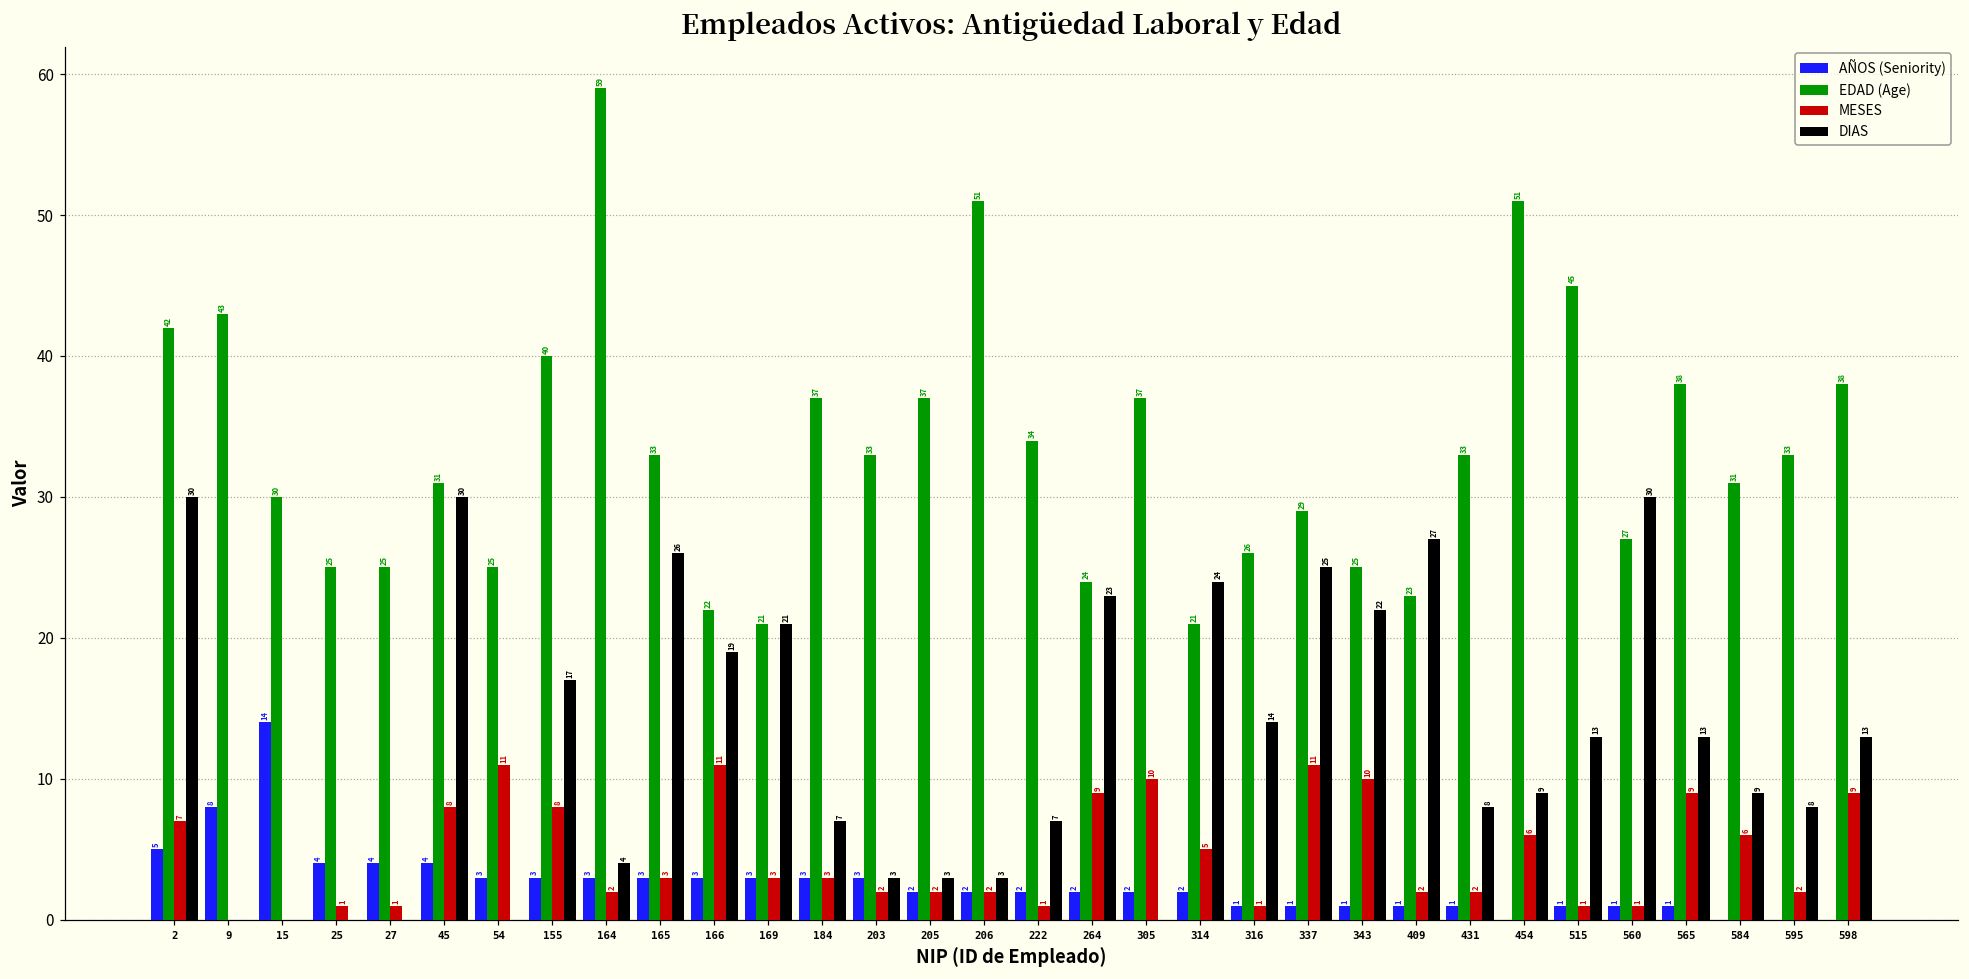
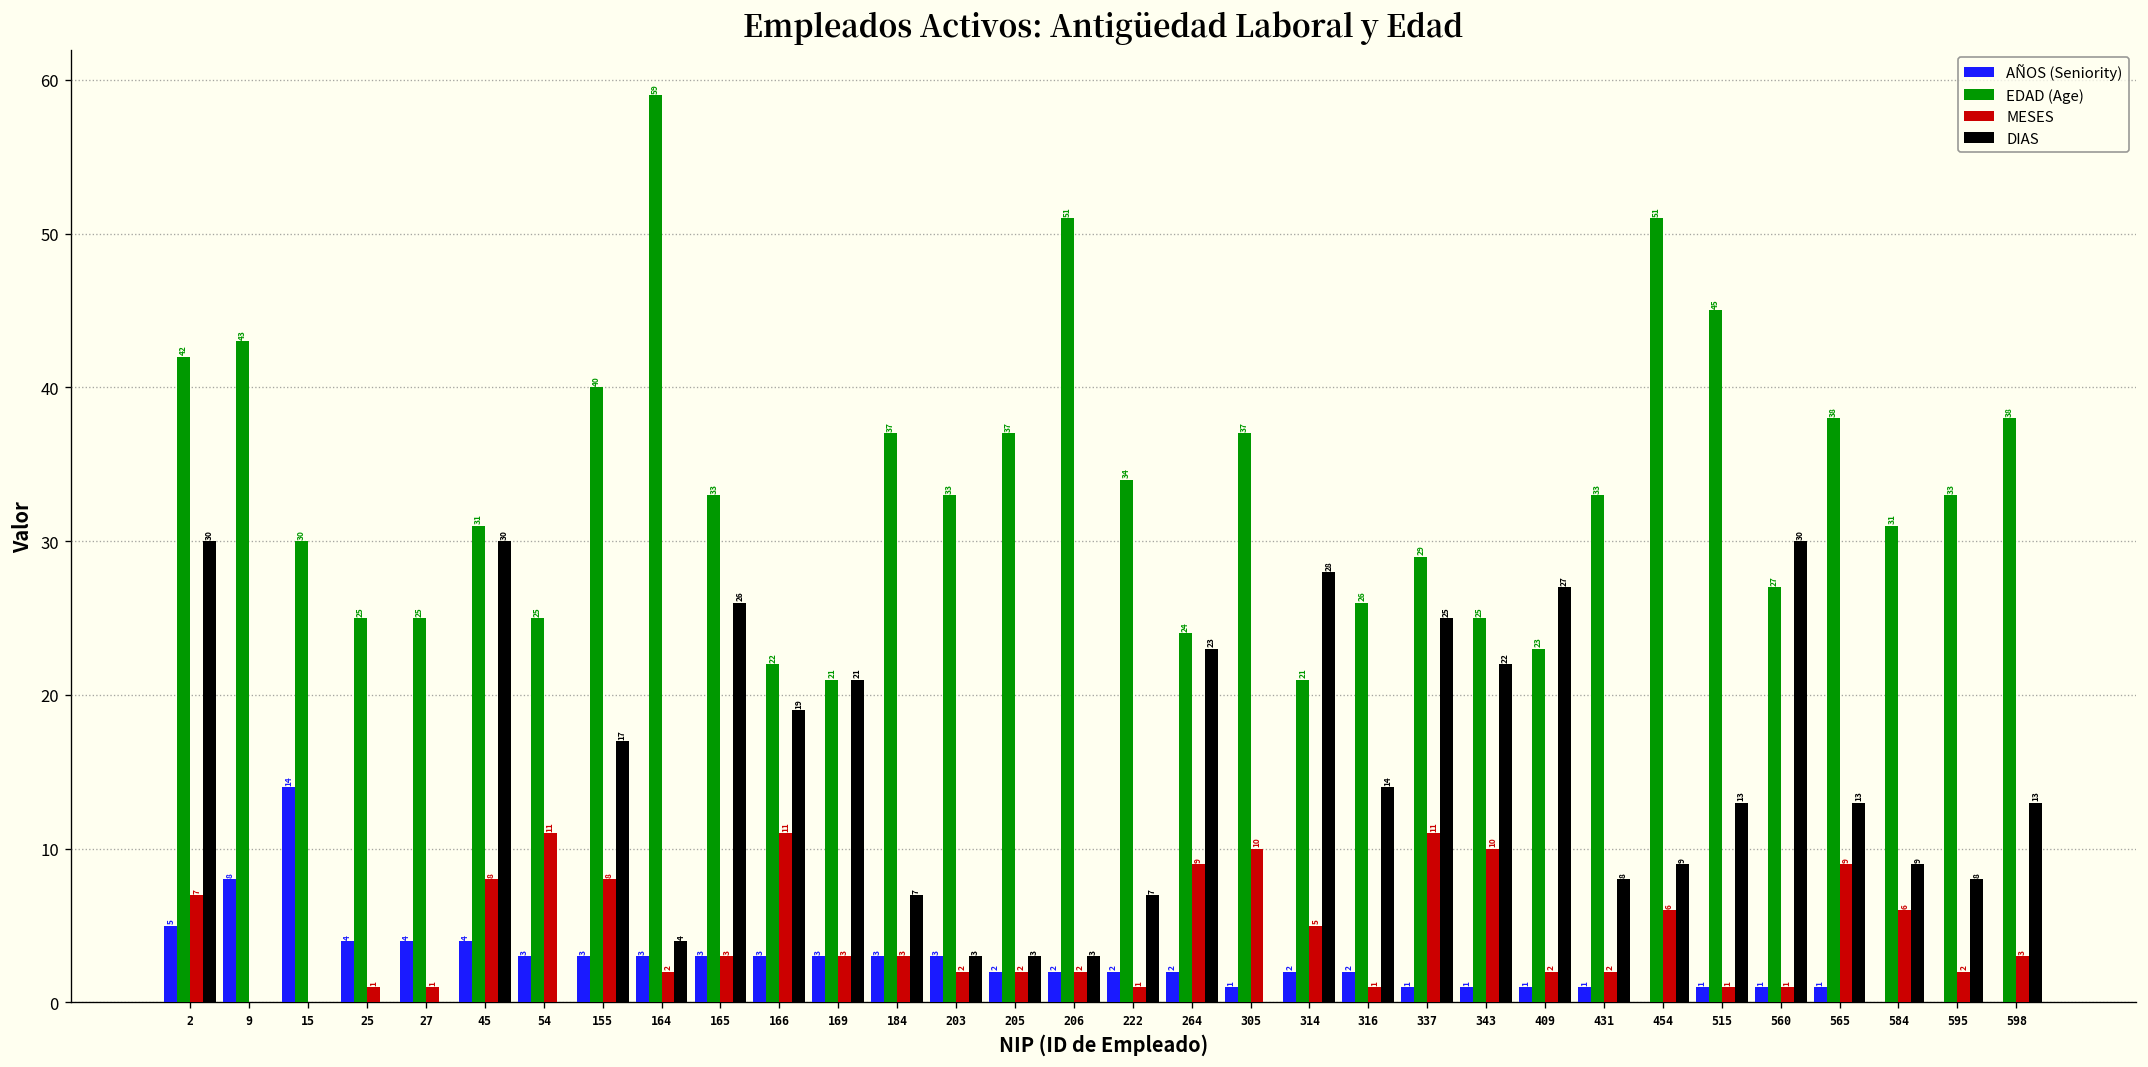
  {
    "AÑOS (Seniority)": {
      "2": 5,
      "9": 8,
      "15": 14,
      "25": 4,
      "27": 4,
      "45": 4,
      "54": 3,
      "155": 3,
      "164": 3,
      "165": 3,
      "166": 3,
      "169": 3,
      "184": 3,
      "203": 3,
      "205": 2,
      "206": 2,
      "222": 2,
      "264": 2,
-     "305": 2,
+     "305": 1,
      "314": 2,
-     "316": 1,
+     "316": 2,
      "337": 1,
      "343": 1,
      "409": 1,
      "431": 1,
      "515": 1,
      "560": 1,
      "565": 1
    },
    "EDAD (Age)": {
      "2": 42,
      "9": 43,
      "15": 30,
      "25": 25,
      "27": 25,
      "45": 31,
      "54": 25,
      "155": 40,
      "164": 59,
      "165": 33,
      "166": 22,
      "169": 21,
      "184": 37,
      "203": 33,
      "205": 37,
      "206": 51,
      "222": 34,
      "264": 24,
      "305": 37,
      "314": 21,
      "316": 26,
      "337": 29,
      "343": 25,
      "409": 23,
      "431": 33,
      "454": 51,
      "515": 45,
      "560": 27,
      "565": 38,
      "584": 31,
      "595": 33,
      "598": 38
    },
    "MESES": {
      "2": 7,
      "25": 1,
      "27": 1,
      "45": 8,
      "54": 11,
      "155": 8,
      "164": 2,
      "165": 3,
      "166": 11,
      "169": 3,
      "184": 3,
      "203": 2,
      "205": 2,
      "206": 2,
      "222": 1,
      "264": 9,
      "305": 10,
      "314": 5,
      "316": 1,
      "337": 11,
      "343": 10,
      "409": 2,
      "431": 2,
      "454": 6,
      "515": 1,
      "560": 1,
      "565": 9,
      "584": 6,
      "595": 2,
-     "598": 9
+     "598": 3
    },
    "DIAS": {
      "2": 30,
      "45": 30,
      "155": 17,
      "164": 4,
      "165": 26,
      "166": 19,
      "169": 21,
      "184": 7,
      "203": 3,
      "205": 3,
      "206": 3,
      "222": 7,
      "264": 23,
-     "314": 24,
+     "314": 28,
      "316": 14,
      "337": 25,
      "343": 22,
      "409": 27,
      "431": 8,
      "454": 9,
      "515": 13,
      "560": 30,
      "565": 13,
      "584": 9,
      "595": 8,
      "598": 13
    }
  }
